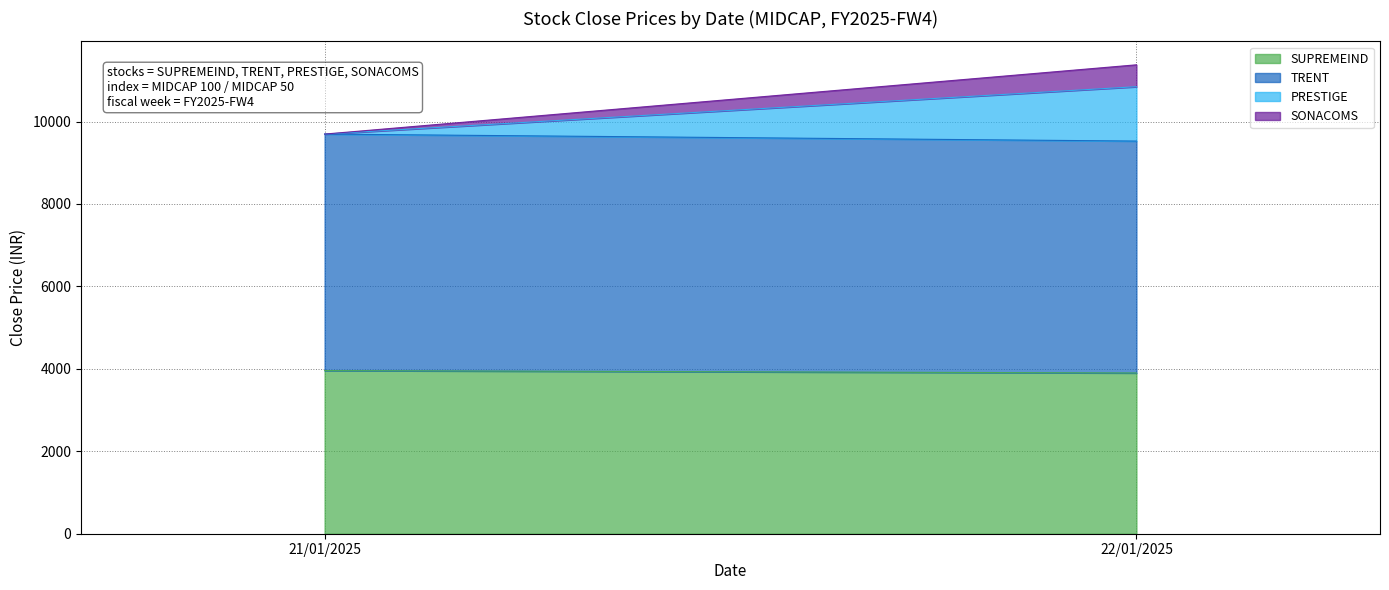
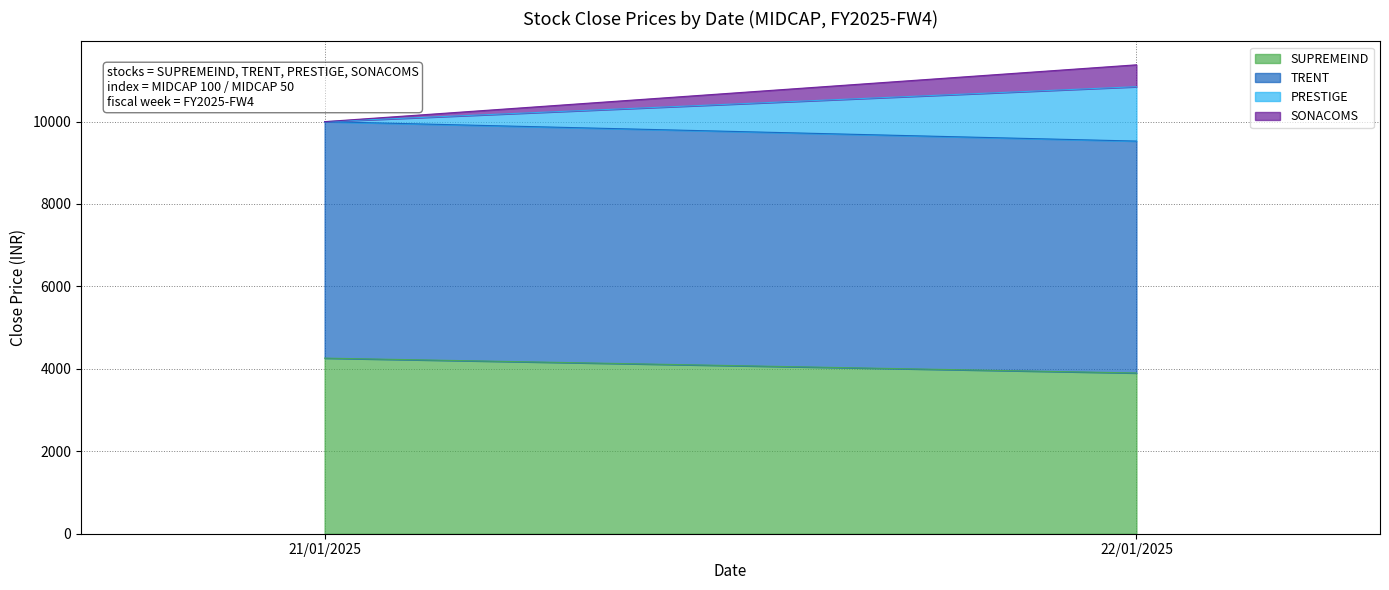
  {
    "SUPREMEIND": {
-     "21/01/2025": 4000,
+     "21/01/2025": 4300,
      "22/01/2025": 3900
    },
    "TRENT": {
      "22/01/2025": 5600
    },
    "PRESTIGE": {
      "22/01/2025": 1300
    },
    "SONACOMS": {
      "22/01/2025": 500
    }
  }
